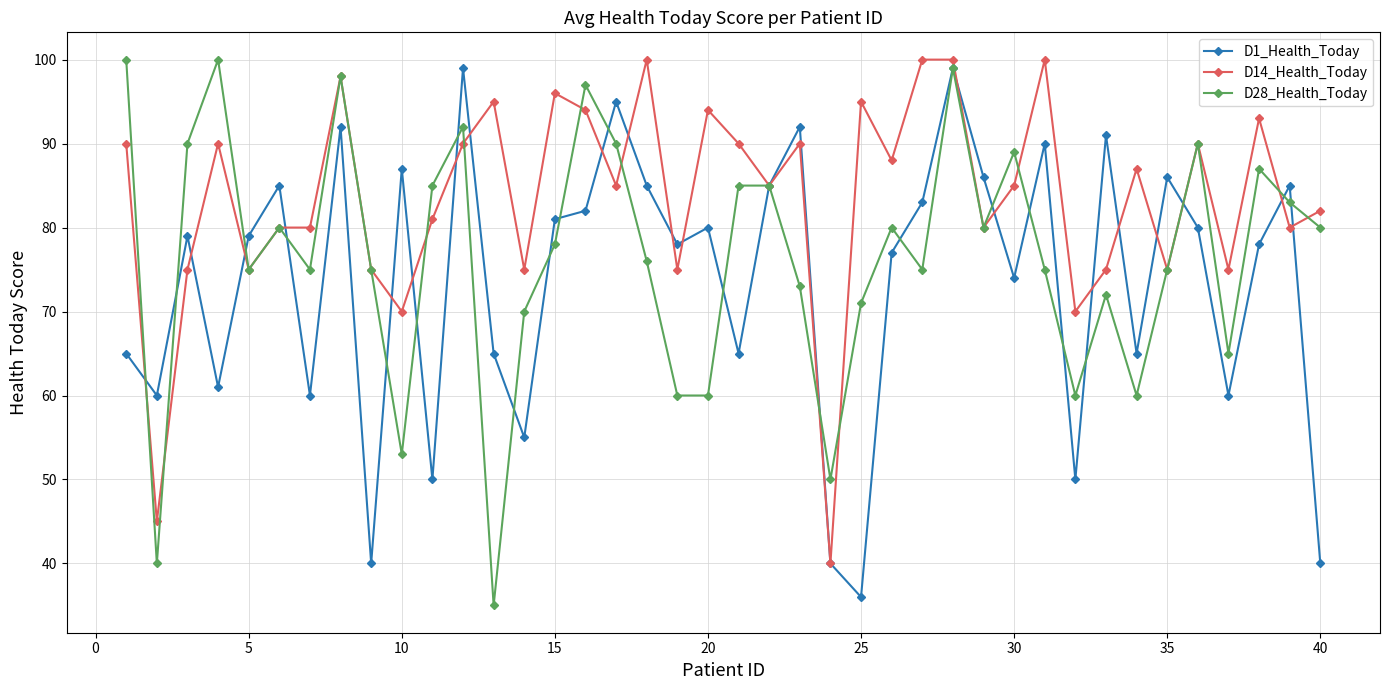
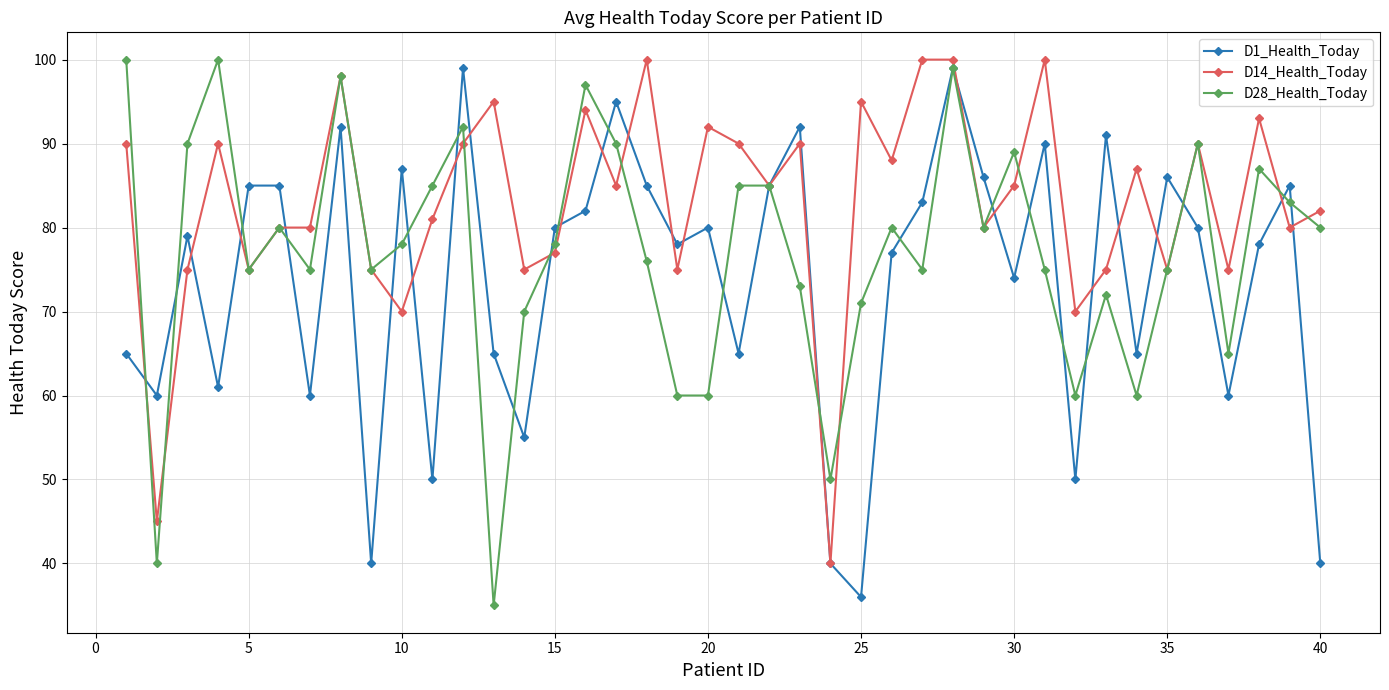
  {
    "D1_Health_Today": {
-     "5": 79,
+     "5": 85,
      "10": 87,
-     "15": 81,
+     "15": 80,
      "20": 80,
      "25": 36,
      "30": 74,
      "35": 86,
      "40": 40
    },
    "D14_Health_Today": {
      "10": 70,
-     "15": 96,
-     "20": 94,
+     "15": 77,
+     "20": 92,
      "25": 95,
      "30": 85,
      "40": 82
    },
    "D28_Health_Today": {
-     "10": 53,
+     "10": 78,
      "15": 78,
      "20": 60,
      "25": 71,
      "30": 89,
      "40": 80
    }
  }
